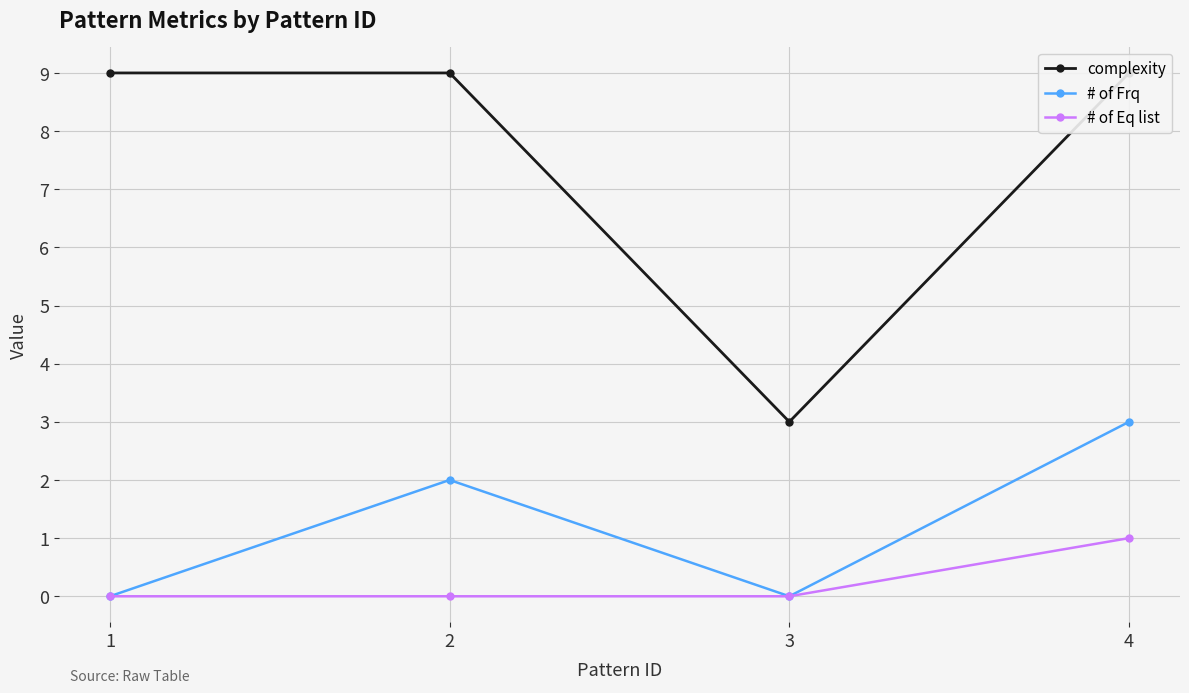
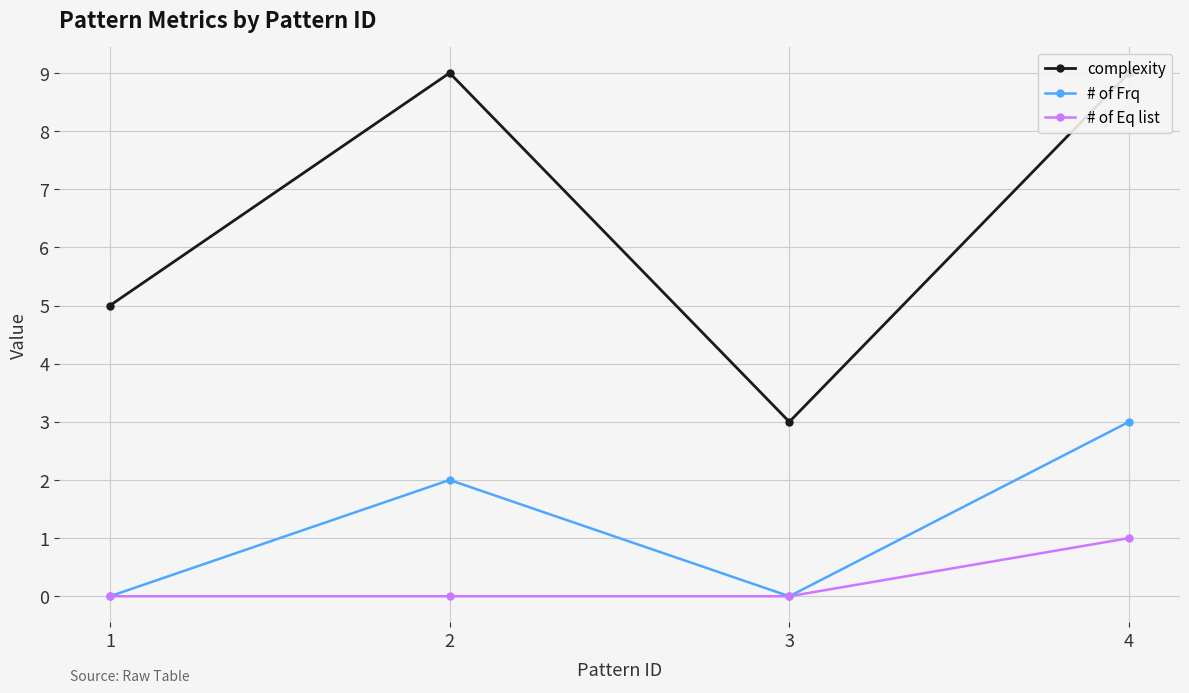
  {
    "complexity": {
-     "1": 9,
+     "1": 5,
      "2": 9,
      "3": 3
    },
    "# of Frq": {
      "2": 2,
      "4": 3
    },
    "# of Eq list": {
      "2": 0,
      "4": 1
    }
  }
